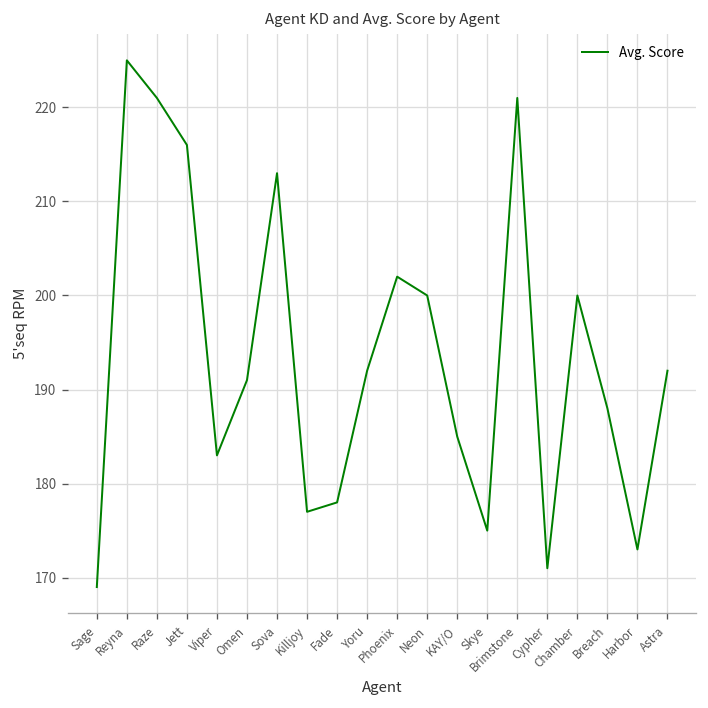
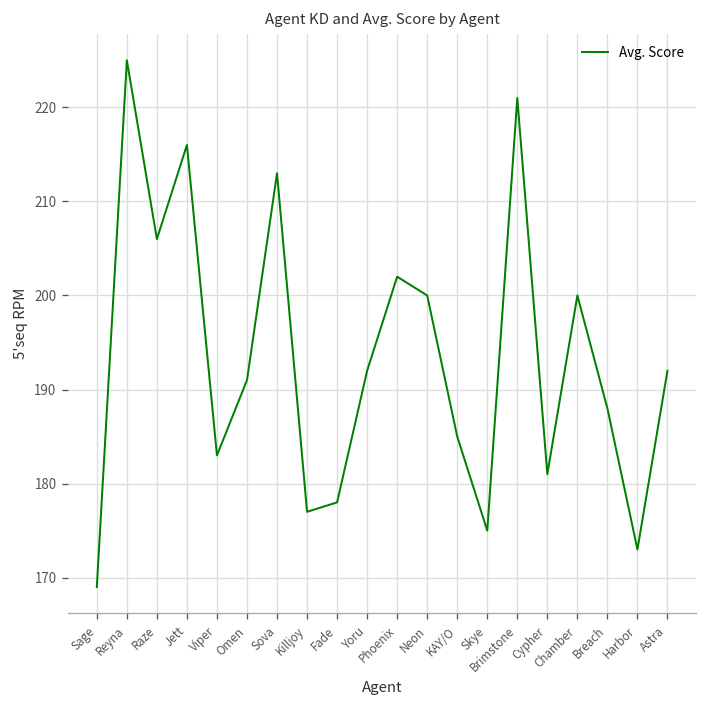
  {
    "Sage": 169,
    "Reyna": 225,
-   "Raze": 221,
+   "Raze": 206,
    "Jett": 216,
    "Viper": 183,
    "Omen": 191,
    "Sova": 213,
    "Killjoy": 177,
    "Fade": 178,
    "Yoru": 192,
    "Phoenix": 202,
    "Neon": 200,
    "KAY/O": 185,
    "Skye": 175,
    "Brimstone": 221,
-   "Cypher": 171,
+   "Cypher": 181,
    "Chamber": 200,
    "Breach": 188,
    "Harbor": 173,
    "Astra": 192
  }
